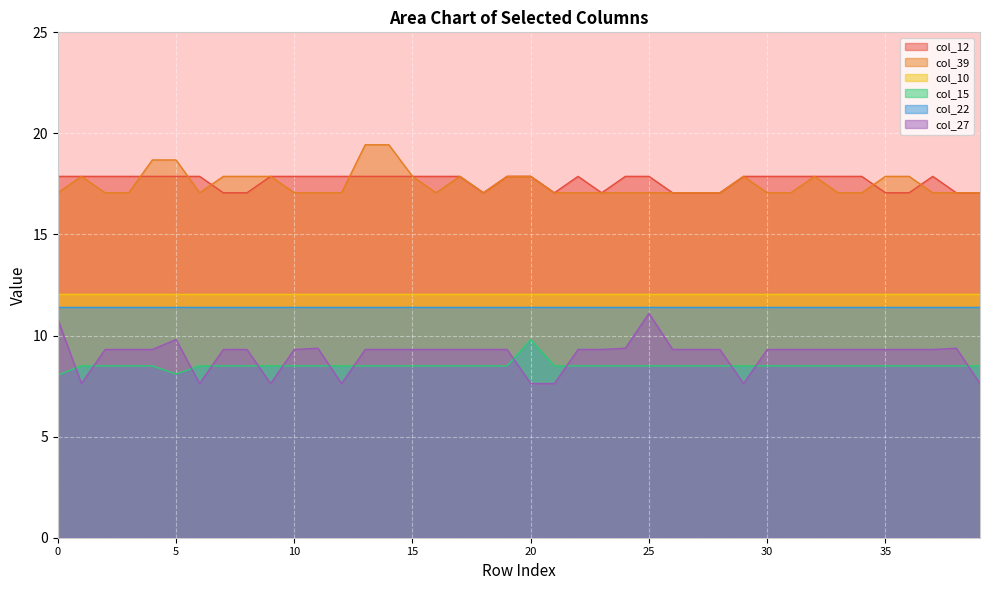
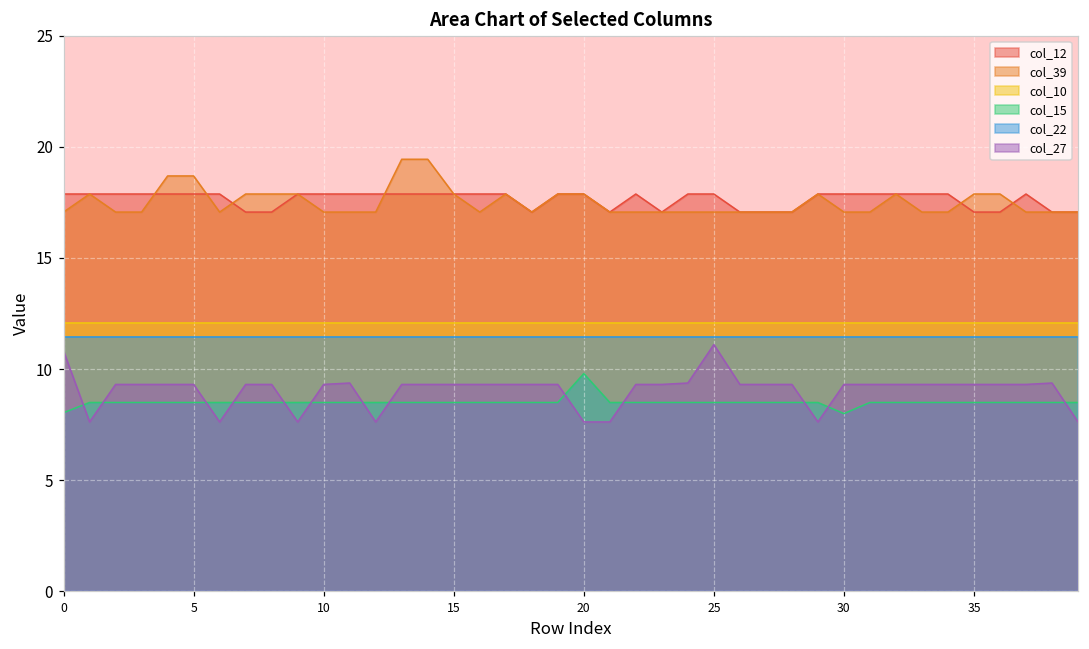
  {
    "col_15": {
      "0": 8.0,
-     "5": 8.1,
+     "5": 8.5,
      "10": 8.5,
      "15": 8.5,
      "20": 9.8,
      "25": 8.5,
-     "30": 8.5,
+     "30": 8.0,
      "35": 8.5
    },
    "col_22": {
      "0": 11.4,
      "5": 11.4,
      "10": 11.4,
      "15": 11.4,
      "20": 11.4,
      "25": 11.4,
      "30": 11.4,
      "35": 11.4
    },
    "col_27": {
      "0": 10.8,
-     "5": 9.8,
+     "5": 9.3,
      "10": 9.3,
      "15": 9.3,
      "20": 7.6,
      "25": 11.1,
      "30": 9.3,
      "35": 9.3
    }
  }
